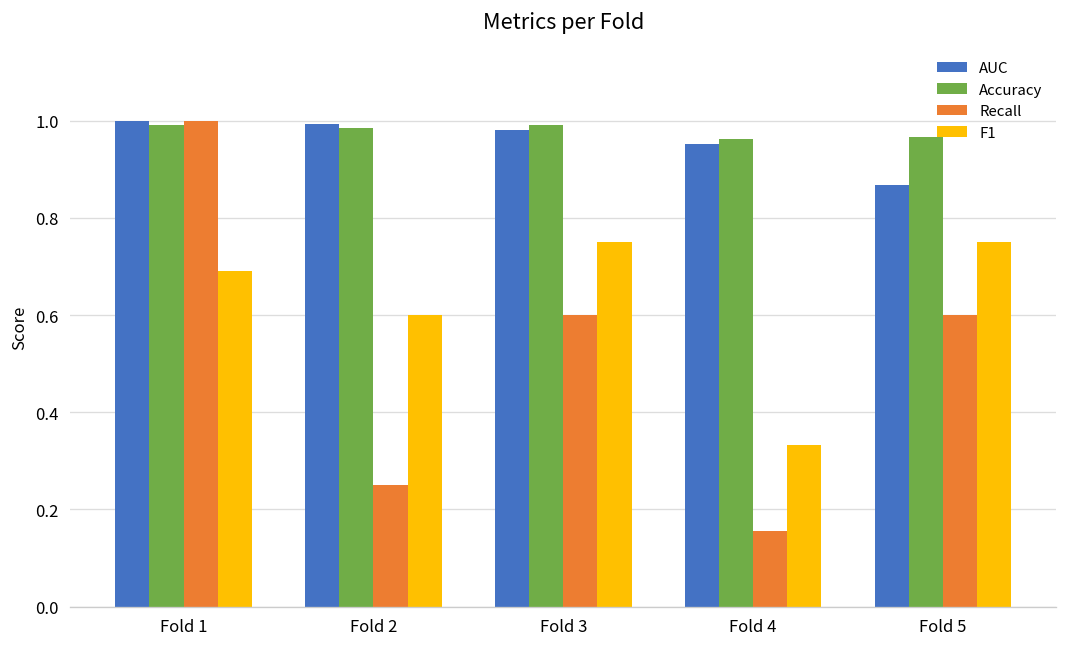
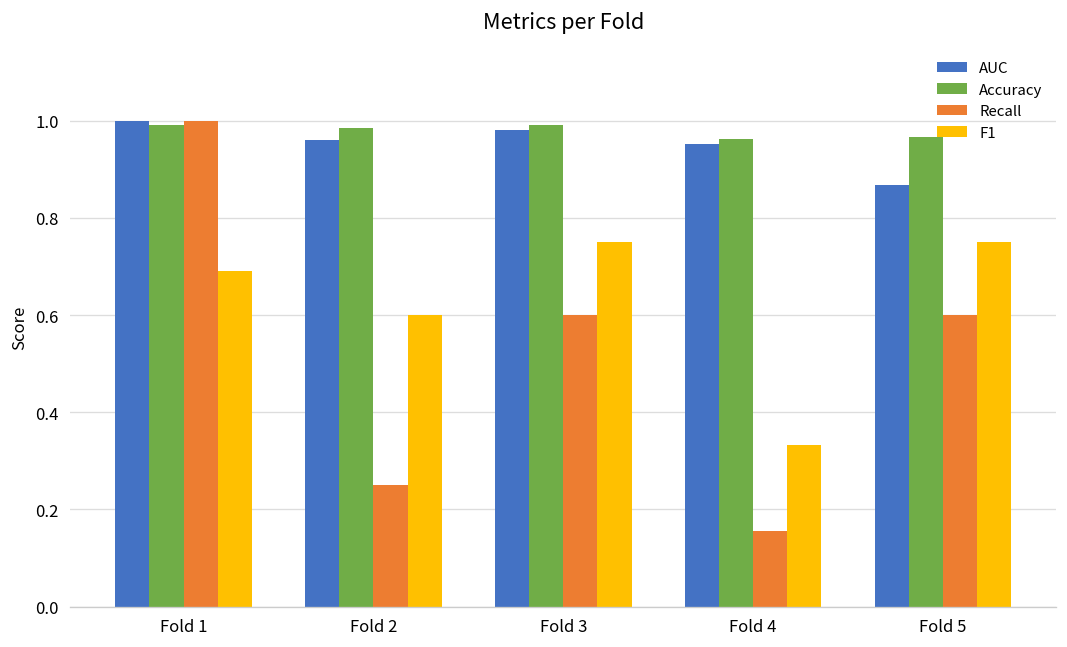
  {
    "AUC": {
      "Fold 1": 1.00,
-     "Fold 2": 0.99,
+     "Fold 2": 0.96,
      "Fold 3": 0.98,
      "Fold 4": 0.95,
      "Fold 5": 0.87
    },
    "Accuracy": {
      "Fold 1": 0.99,
      "Fold 2": 0.99,
      "Fold 3": 0.99,
      "Fold 4": 0.96,
      "Fold 5": 0.97
    },
    "Recall": {
      "Fold 1": 1.00,
      "Fold 2": 0.25,
      "Fold 3": 0.60,
      "Fold 4": 0.16,
      "Fold 5": 0.60
    },
    "F1": {
      "Fold 1": 0.69,
      "Fold 2": 0.60,
      "Fold 3": 0.75,
      "Fold 4": 0.33,
      "Fold 5": 0.75
    }
  }
